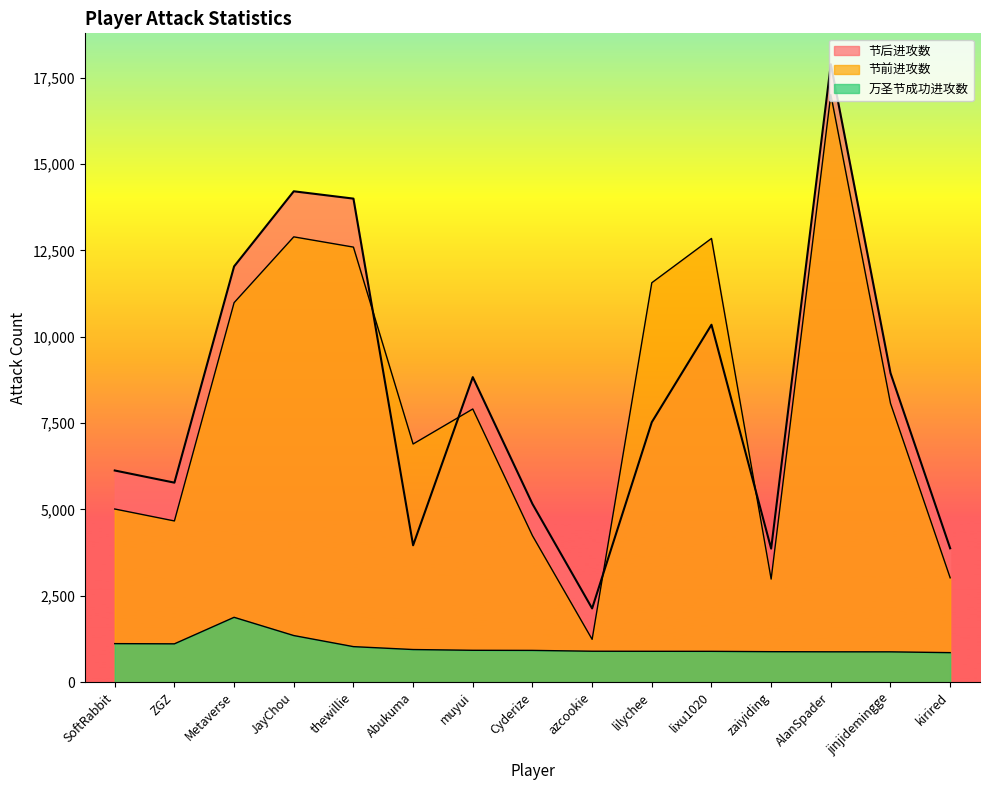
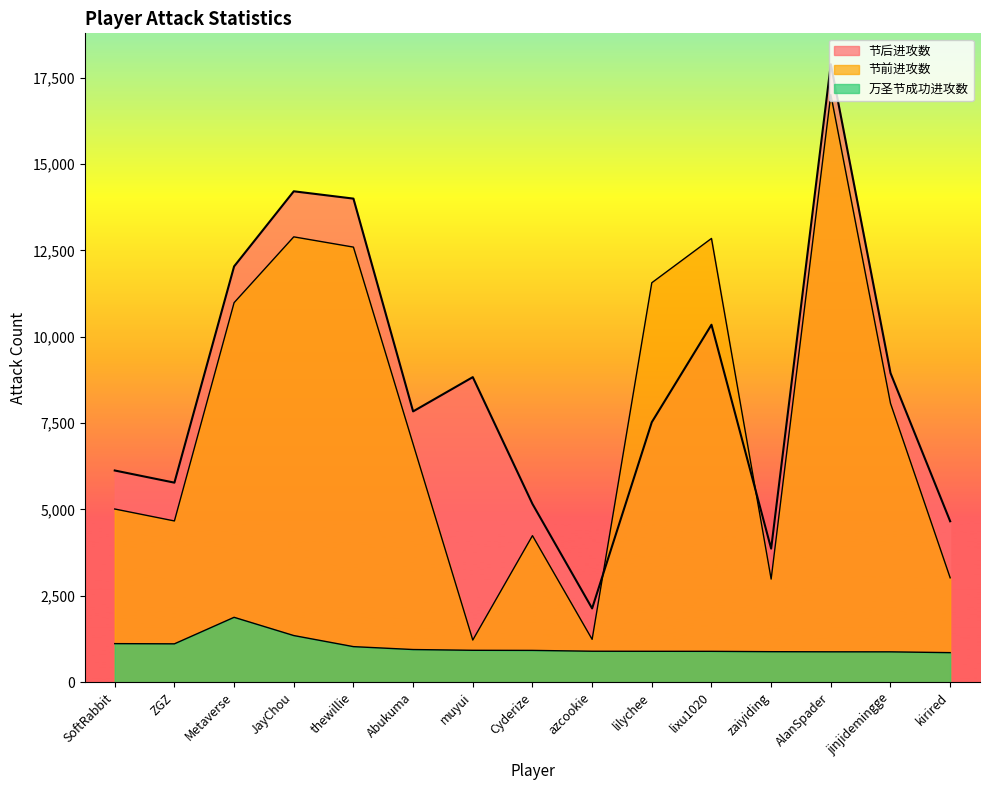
  {
    "节后进攻数": {
      "SoftRabbit": "6,100",
      "ZGZ": "5,800",
      "Metaverse": "12,000",
      "JayChou": "14,200",
      "thewillie": "14,000",
-     "Abukuma": "4,000",
+     "Abukuma": "7,800",
      "muyui": "8,800",
      "Cyderize": "5,200",
      "azcookie": "2,100",
      "lilychee": "7,500",
      "lixu1020": "10,300",
      "zaiyiding": "3,900",
      "jinjidemingge": "9,000",
-     "kirired": "3,900"
+     "kirired": "4,700"
    },
    "节前进攻数": {
      "SoftRabbit": "5,000",
      "ZGZ": "4,700",
      "Metaverse": "11,000",
      "JayChou": "12,900",
      "thewillie": "12,600",
      "Abukuma": "6,900",
-     "muyui": "7,900",
+     "muyui": "1,200",
      "Cyderize": "4,200",
      "azcookie": "1,200",
      "lilychee": "11,600",
      "lixu1020": "12,800",
      "zaiyiding": "3,000",
      "jinjidemingge": "8,100",
      "kirired": "3,000"
    },
    "万圣节成功进攻数": {
      "SoftRabbit": "1,100",
      "ZGZ": "1,100",
      "Metaverse": "1,900",
      "JayChou": "1,300",
      "thewillie": "1,000",
      "Abukuma": "900",
      "muyui": "900",
      "Cyderize": "900",
      "azcookie": "900",
      "lilychee": "900",
      "lixu1020": "900",
      "zaiyiding": "900",
      "AlanSpader": "900",
      "jinjidemingge": "900",
      "kirired": "900"
    }
  }
